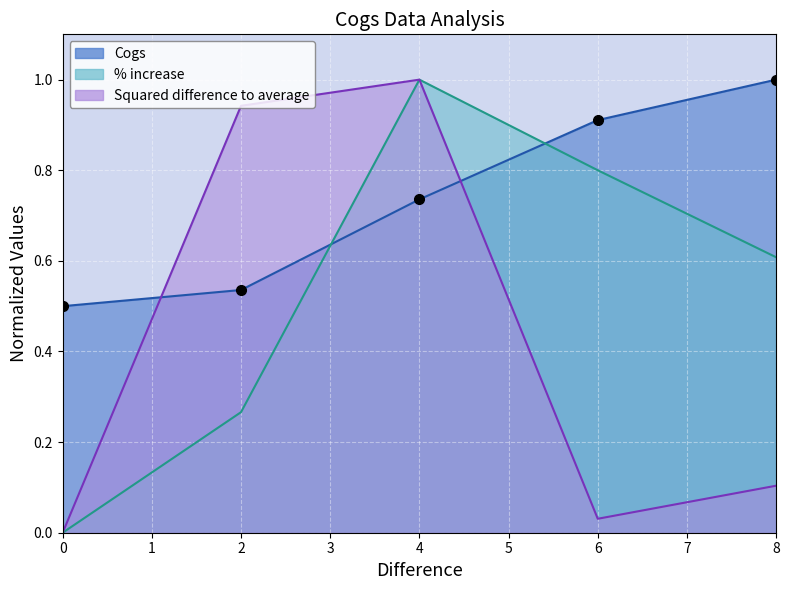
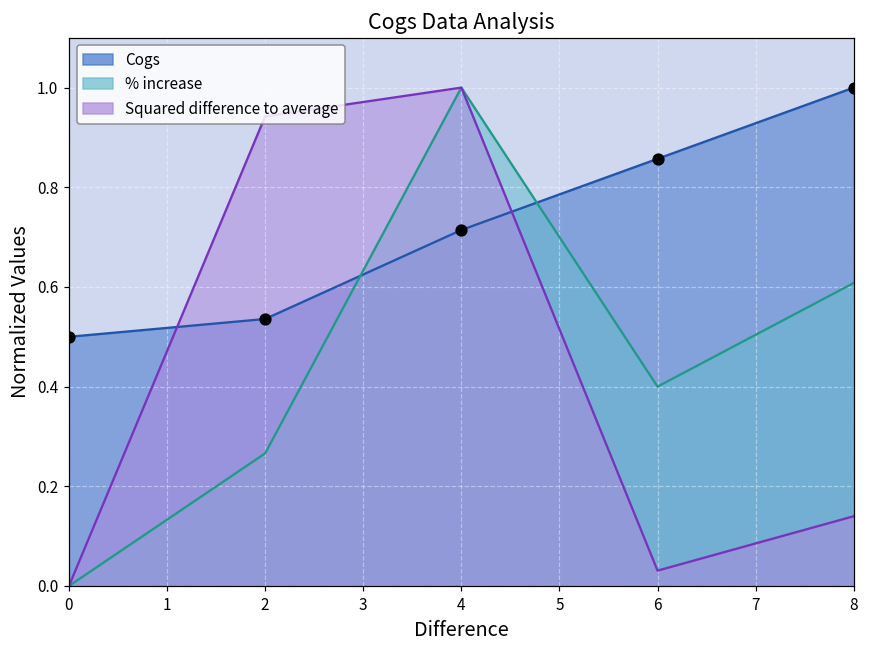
  {
    "Cogs": {
-     "4": 0.74,
-     "6": 0.91
+     "4": 0.71,
+     "6": 0.86
    },
    "% increase": {
      "2": 0.27,
-     "6": 0.80,
+     "6": 0.40,
      "8": 0.61
    },
    "Squared difference to average": {
      "6": 0.03,
-     "8": 0.10
+     "8": 0.14
    }
  }
